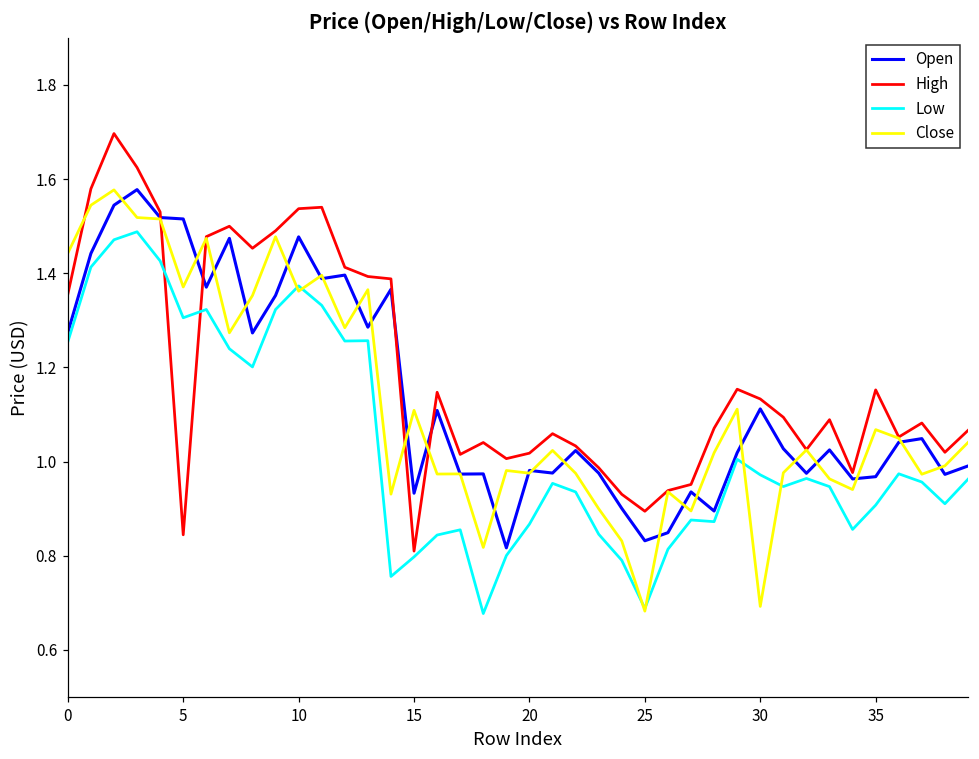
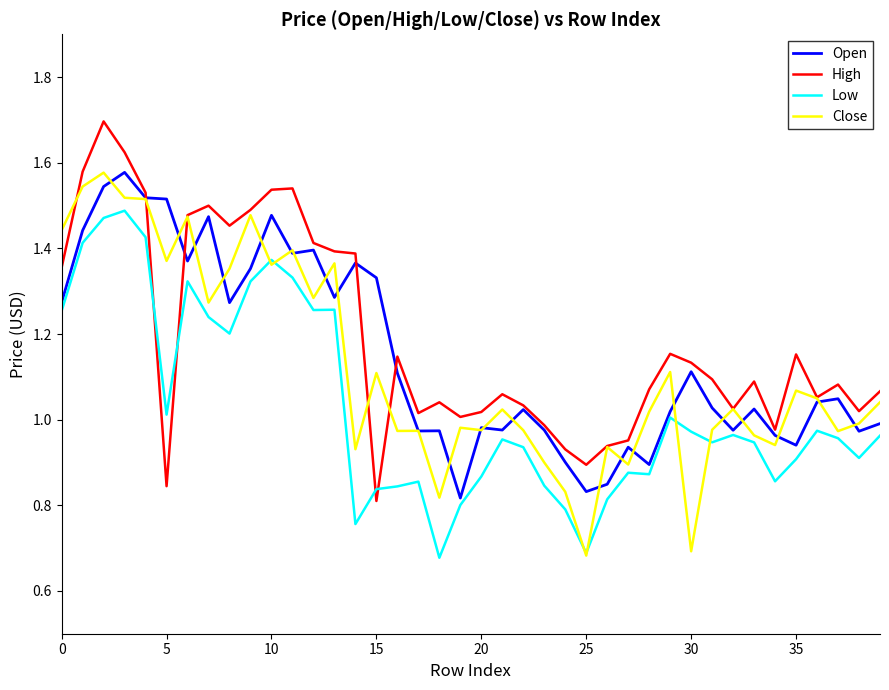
  {
    "Open": {
      "0": 1.27,
      "5": 1.52,
      "10": 1.48,
-     "15": 0.93,
+     "15": 1.33,
      "20": 0.98,
      "25": 0.83,
      "30": 1.11,
-     "35": 0.97
+     "35": 0.94
    },
    "High": {
      "0": 1.36,
      "5": 0.84,
      "10": 1.54,
      "15": 0.81,
      "20": 1.02,
      "25": 0.89,
      "30": 1.13,
      "35": 1.15
    },
    "Low": {
      "0": 1.25,
-     "5": 1.31,
+     "5": 1.01,
      "10": 1.37,
-     "15": 0.80,
+     "15": 0.84,
      "20": 0.87,
      "30": 0.97,
      "35": 0.91
    },
    "Close": {
      "0": 1.44,
      "5": 1.37,
      "10": 1.36,
      "15": 1.11,
      "20": 0.98,
      "30": 0.69,
      "35": 1.07
    }
  }
